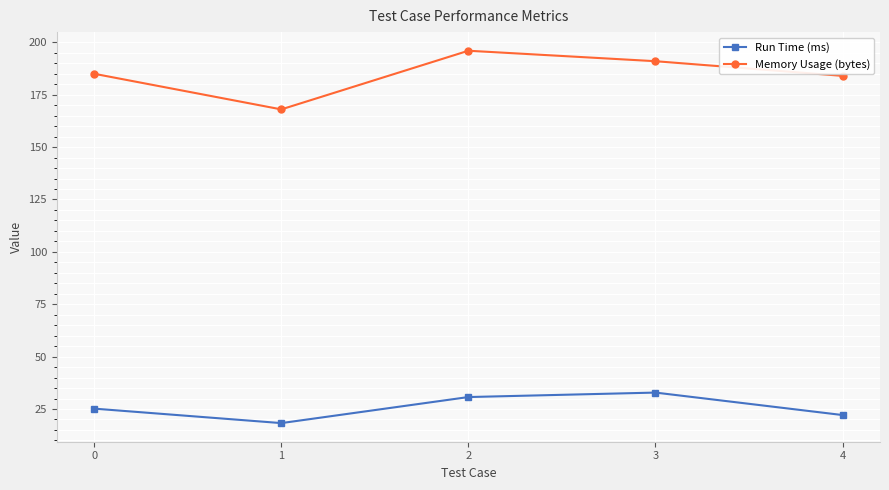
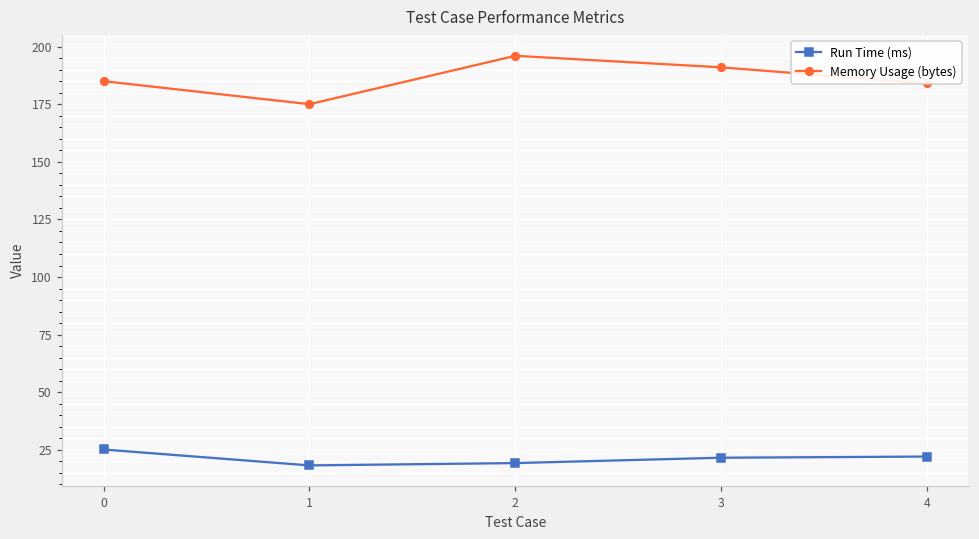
  {
    "Run Time (ms)": {
      "0": 25,
      "1": 18,
-     "2": 31,
-     "3": 33,
+     "2": 19,
+     "3": 22,
      "4": 22
    },
    "Memory Usage (bytes)": {
      "0": 185,
-     "1": 168,
+     "1": 175,
      "2": 196,
      "3": 191,
      "4": 184
    }
  }
